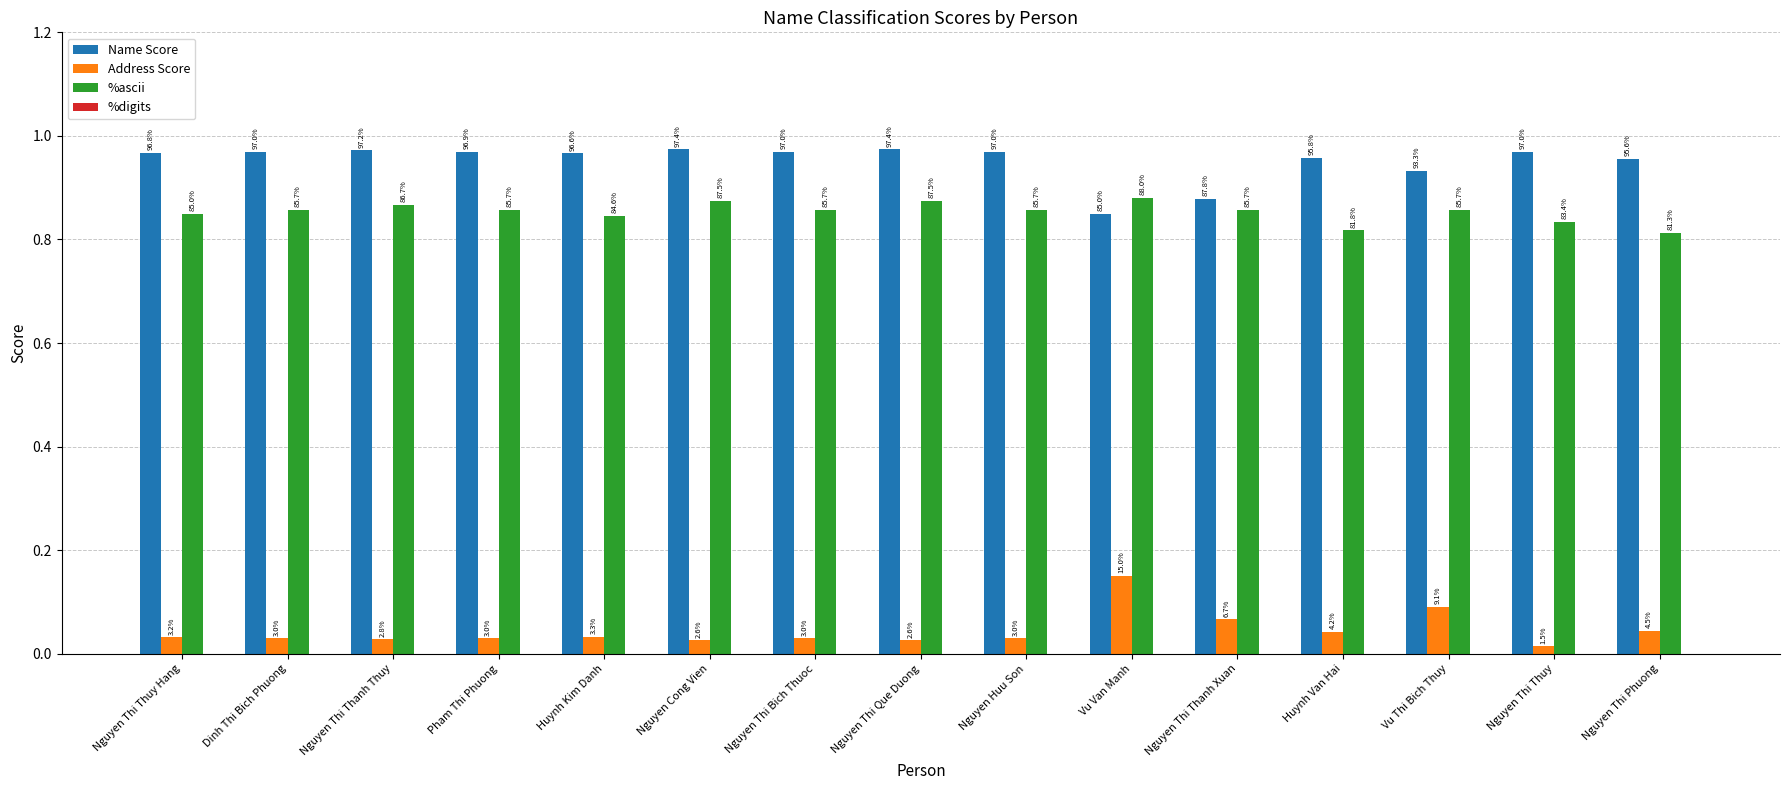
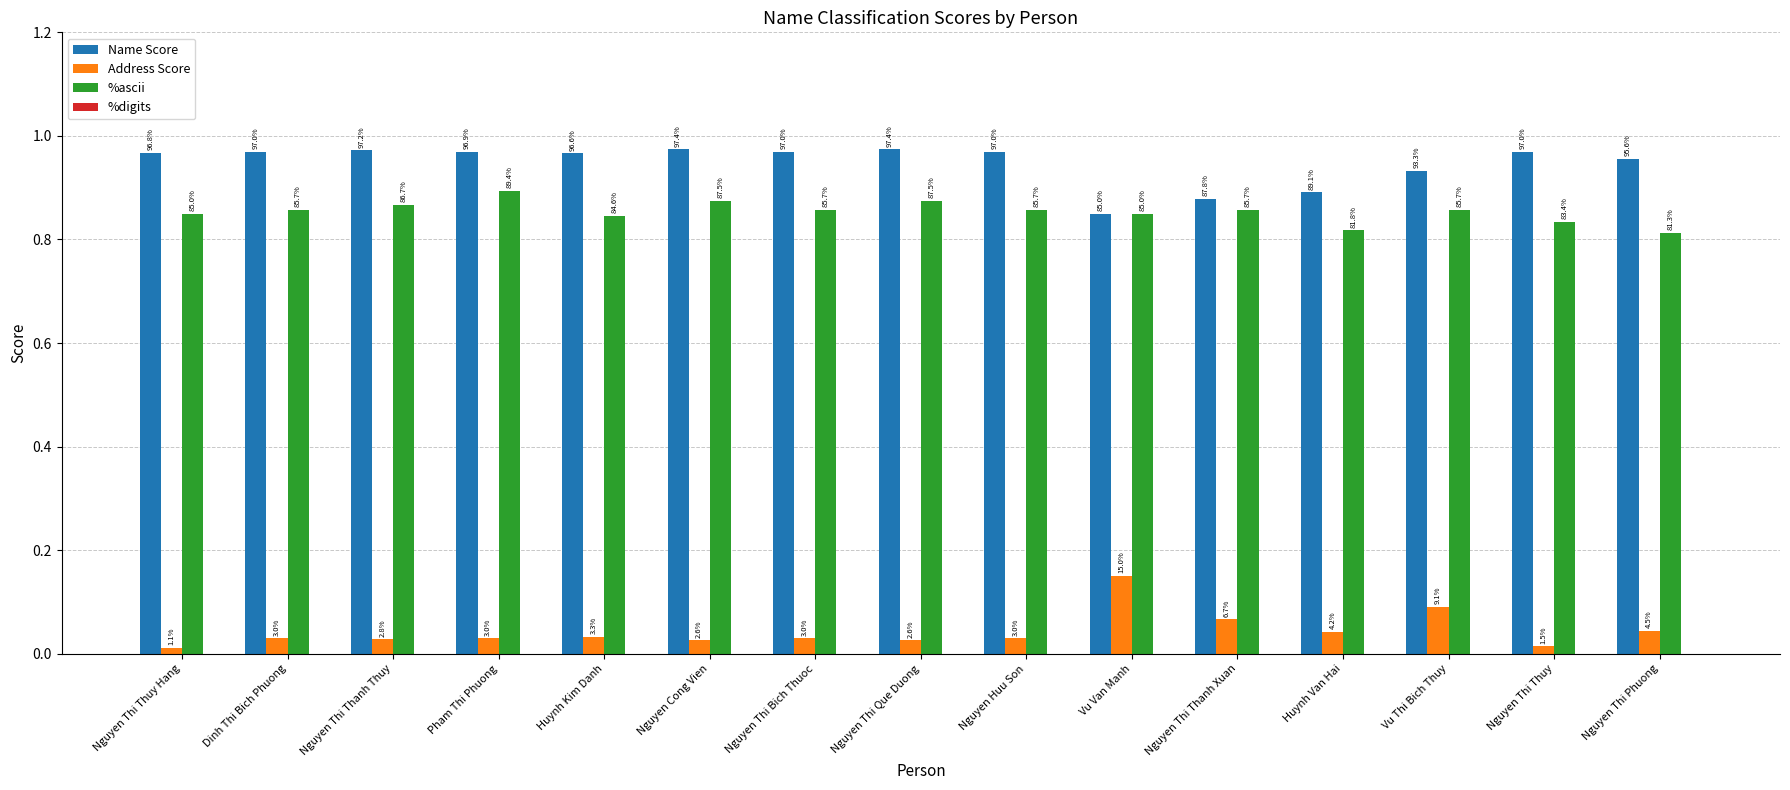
  {
    "Name Score": {
      "Nguyen Thi Thuy Hang": "96.8%",
      "Dinh Thi Bich Phuong": "97.0%",
      "Nguyen Thi Thanh Thuy": "97.2%",
      "Pham Thi Phuong": "96.9%",
      "Huynh Kim Danh": "96.6%",
      "Nguyen Cong Vien": "97.4%",
      "Nguyen Thi Bich Thuoc": "97.0%",
      "Nguyen Thi Que Duong": "97.4%",
      "Nguyen Huu Son": "97.0%",
      "Vu Van Manh": "85.0%",
      "Nguyen Thi Thanh Xuan": "87.8%",
-     "Huynh Van Hai": "95.8%",
+     "Huynh Van Hai": "89.1%",
      "Vu Thi Bich Thuy": "93.3%",
      "Nguyen Thi Thuy": "97.0%",
      "Nguyen Thi Phuong": "95.6%"
    },
    "Address Score": {
-     "Nguyen Thi Thuy Hang": "3.2%",
+     "Nguyen Thi Thuy Hang": "1.1%",
      "Dinh Thi Bich Phuong": "3.0%",
      "Nguyen Thi Thanh Thuy": "2.8%",
      "Pham Thi Phuong": "3.0%",
      "Huynh Kim Danh": "3.3%",
      "Nguyen Cong Vien": "2.6%",
      "Nguyen Thi Bich Thuoc": "3.0%",
      "Nguyen Thi Que Duong": "2.6%",
      "Nguyen Huu Son": "3.0%",
      "Vu Van Manh": "15.0%",
      "Nguyen Thi Thanh Xuan": "6.7%",
      "Huynh Van Hai": "4.2%",
      "Vu Thi Bich Thuy": "9.1%",
      "Nguyen Thi Thuy": "1.5%",
      "Nguyen Thi Phuong": "4.5%"
    },
    "%ascii": {
      "Nguyen Thi Thuy Hang": "85.0%",
      "Dinh Thi Bich Phuong": "85.7%",
      "Nguyen Thi Thanh Thuy": "86.7%",
-     "Pham Thi Phuong": "85.7%",
+     "Pham Thi Phuong": "89.4%",
      "Huynh Kim Danh": "84.6%",
      "Nguyen Cong Vien": "87.5%",
      "Nguyen Thi Bich Thuoc": "85.7%",
      "Nguyen Thi Que Duong": "87.5%",
      "Nguyen Huu Son": "85.7%",
-     "Vu Van Manh": "88.0%",
+     "Vu Van Manh": "85.0%",
      "Nguyen Thi Thanh Xuan": "85.7%",
      "Huynh Van Hai": "81.8%",
      "Vu Thi Bich Thuy": "85.7%",
      "Nguyen Thi Thuy": "83.4%",
      "Nguyen Thi Phuong": "81.3%"
    },
    "%digits": {
      "Nguyen Thi Thuy Hang": "0.00",
      "Dinh Thi Bich Phuong": "0.00",
      "Nguyen Thi Thanh Thuy": "0.00",
      "Pham Thi Phuong": "0.00",
      "Huynh Kim Danh": "0.00",
      "Nguyen Cong Vien": "0.00",
      "Nguyen Thi Bich Thuoc": "0.00",
      "Nguyen Thi Que Duong": "0.00",
      "Nguyen Huu Son": "0.00",
      "Vu Van Manh": "0.00",
      "Nguyen Thi Thanh Xuan": "0.00",
      "Huynh Van Hai": "0.00",
      "Vu Thi Bich Thuy": "0.00",
      "Nguyen Thi Thuy": "0.00",
      "Nguyen Thi Phuong": "0.00"
    }
  }
